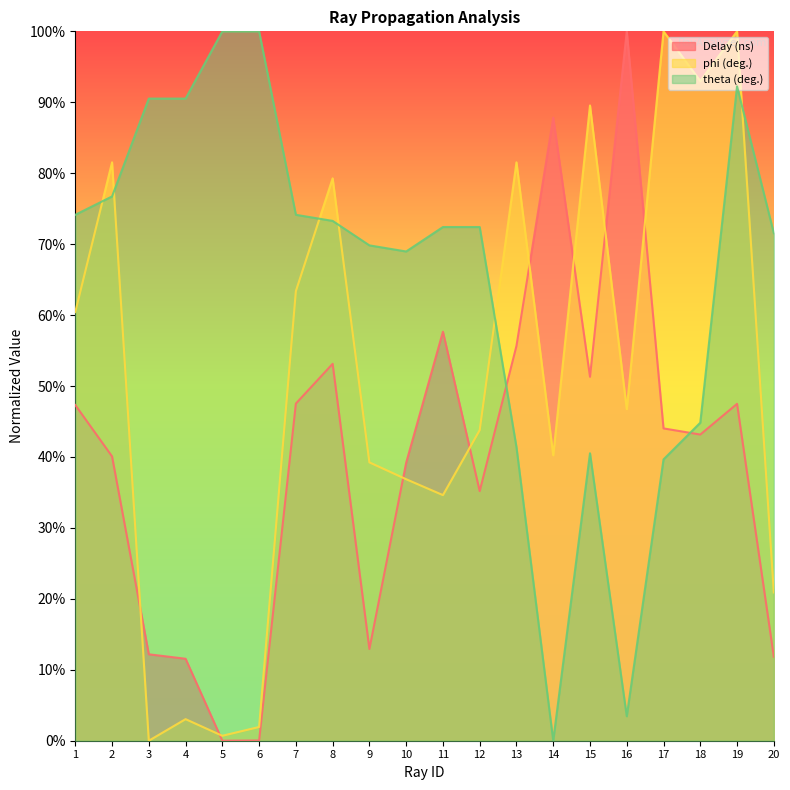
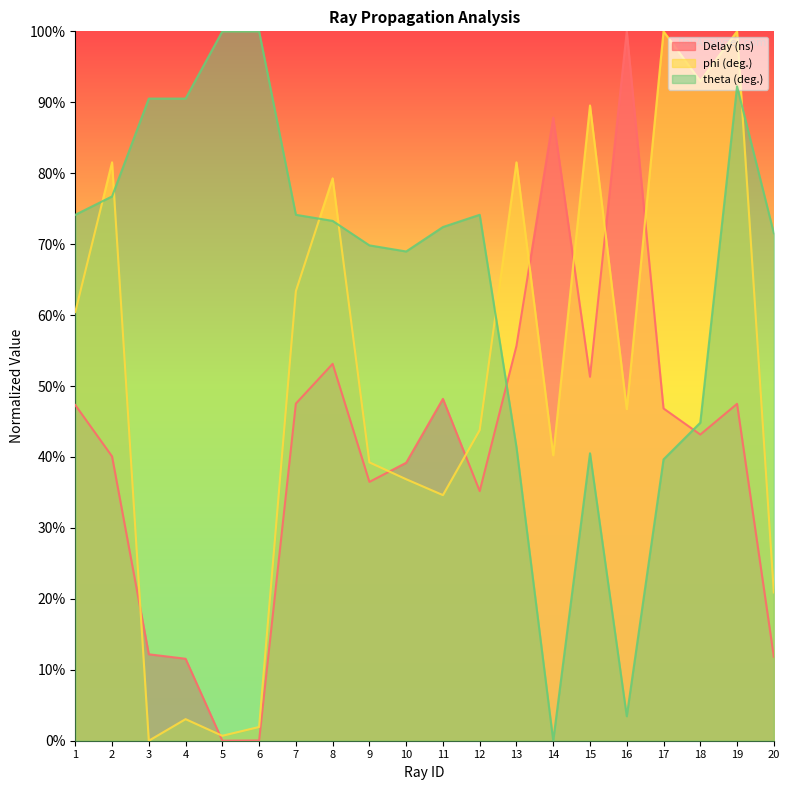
  {
    "Delay (ns)": {
      "1": "47%",
      "2": "40%",
      "3": "12%",
      "4": "12%",
      "5": "0%",
      "6": "0%",
      "7": "48%",
      "8": "53%",
-     "9": "13%",
+     "9": "36%",
      "10": "39%",
-     "11": "58%",
+     "11": "48%",
      "12": "35%",
      "13": "56%",
      "14": "88%",
      "15": "51%",
      "16": "100%",
-     "17": "44%",
+     "17": "47%",
      "18": "43%",
      "19": "47%",
      "20": "12%"
    },
    "phi (deg.)": {
      "1": "60%",
      "2": "82%",
      "3": "0%",
      "4": "3%",
      "5": "1%",
      "6": "2%",
      "7": "63%",
      "8": "79%",
      "9": "39%",
      "10": "37%",
      "11": "35%",
      "12": "44%",
      "13": "82%",
      "14": "40%",
      "15": "90%",
      "16": "47%",
      "17": "100%",
      "19": "100%",
      "20": "21%"
    },
    "theta (deg.)": {
      "1": "74%",
      "2": "77%",
      "3": "91%",
      "4": "91%",
      "5": "100%",
      "6": "100%",
      "7": "74%",
      "8": "73%",
      "9": "70%",
      "10": "69%",
      "11": "72%",
-     "12": "72%",
+     "12": "74%",
      "13": "41%",
      "14": "0%",
      "15": "41%",
      "16": "3%",
      "17": "40%",
      "18": "45%",
      "20": "72%"
    }
  }
